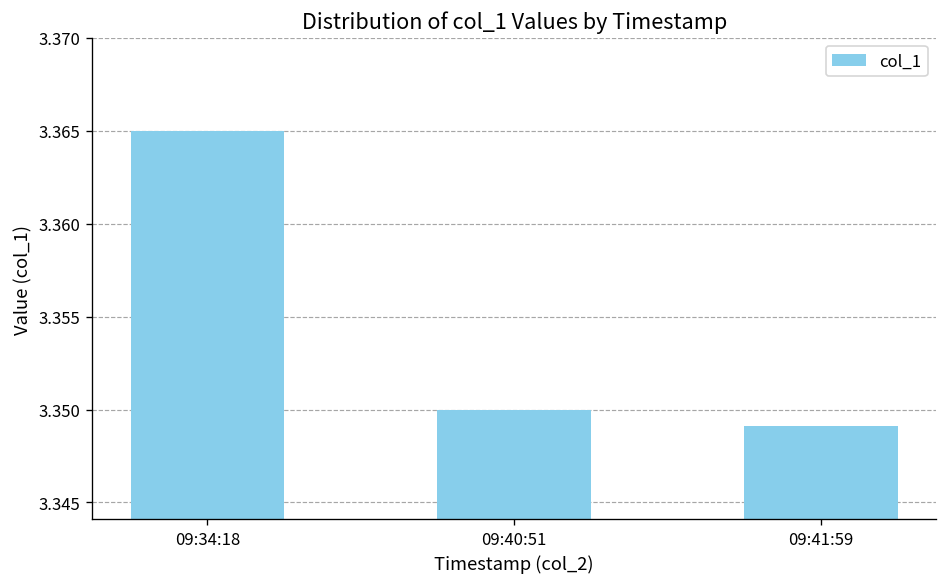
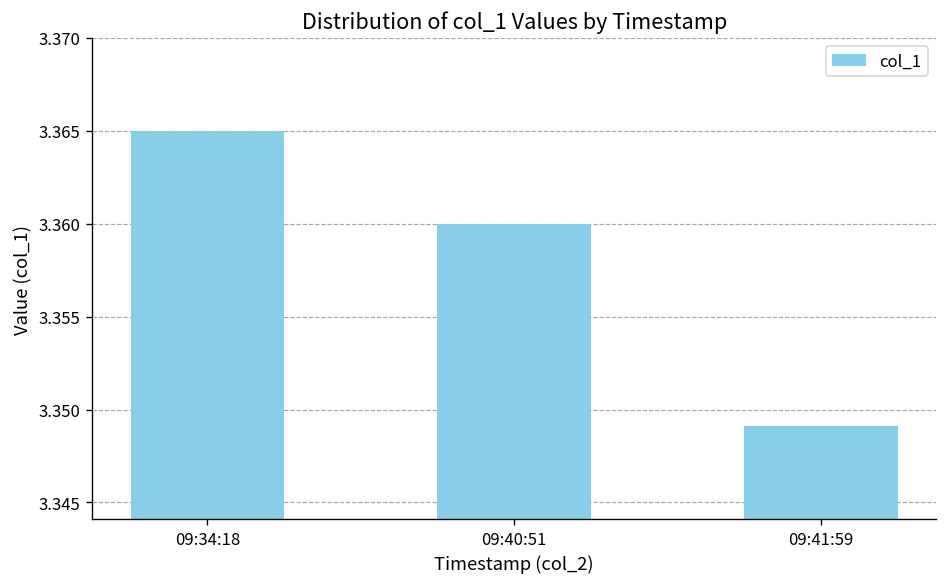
  {
    "09:34:18": 3.3650,
-   "09:40:51": 3.35,
+   "09:40:51": 3.36,
    "09:41:59": 3.3491
  }
